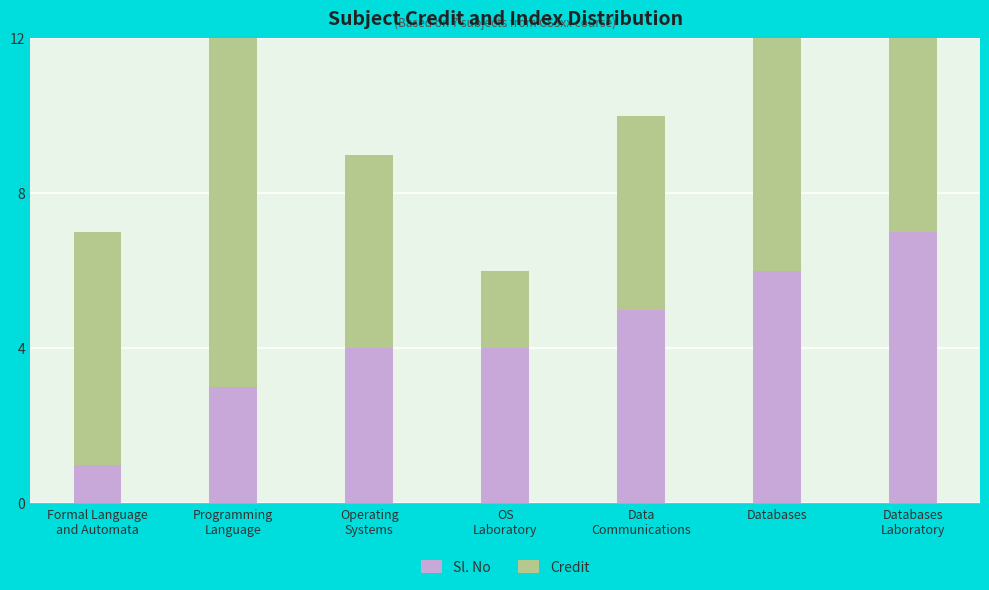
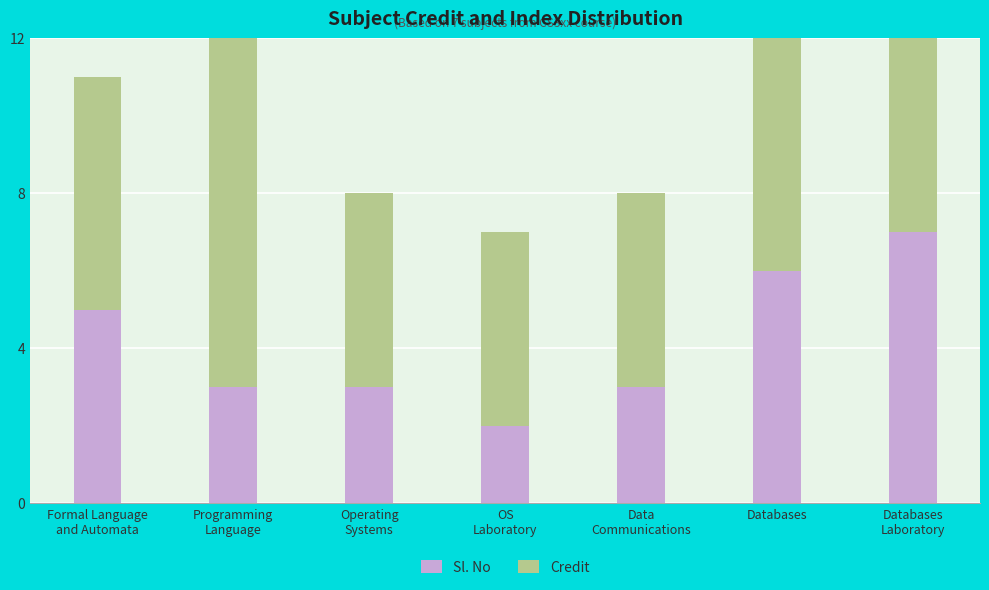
  {
    "Sl. No": {
-     "Formal Language and Automata": 1,
+     "Formal Language and Automata": 5,
      "Programming Language": 3,
-     "Operating Systems": 4,
-     "OS Laboratory": 4,
-     "Data Communications": 5,
+     "Operating Systems": 3,
+     "OS Laboratory": 2,
+     "Data Communications": 3,
      "Databases": 6,
      "Databases Laboratory": 7
    },
    "Credit": {
-     "OS Laboratory": 2
+     "OS Laboratory": 5
    }
  }
